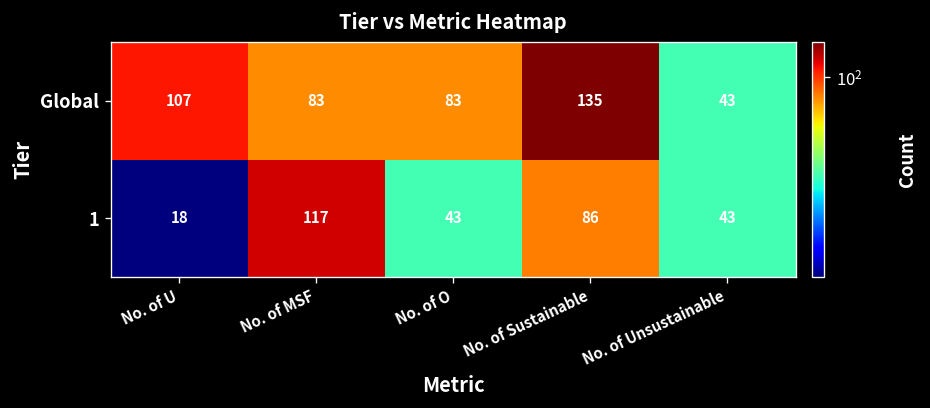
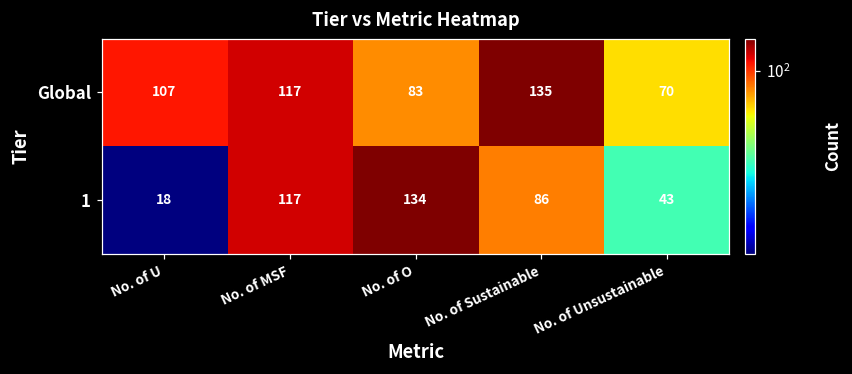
  {
    "Global": {
      "No. of U": 107,
-     "No. of MSF": 83,
+     "No. of MSF": 117,
      "No. of O": 83,
      "No. of Sustainable": 135,
-     "No. of Unsustainable": 43
+     "No. of Unsustainable": 70
    },
    "1": {
      "No. of U": 18,
      "No. of MSF": 117,
-     "No. of O": 43,
+     "No. of O": 134,
      "No. of Sustainable": 86,
      "No. of Unsustainable": 43
    }
  }
